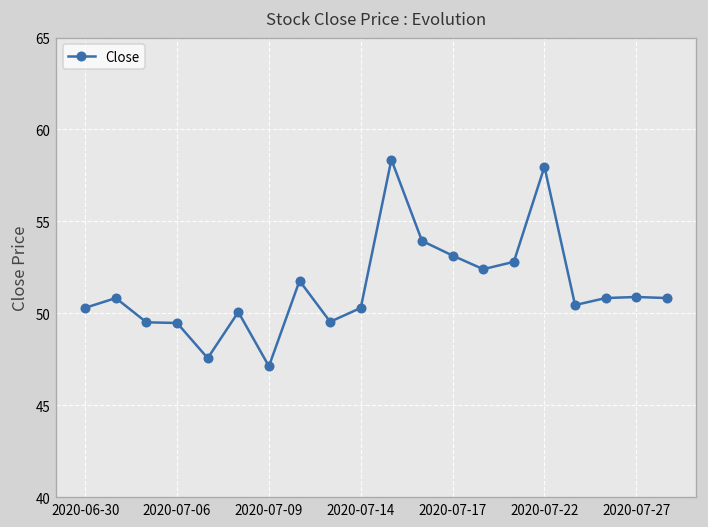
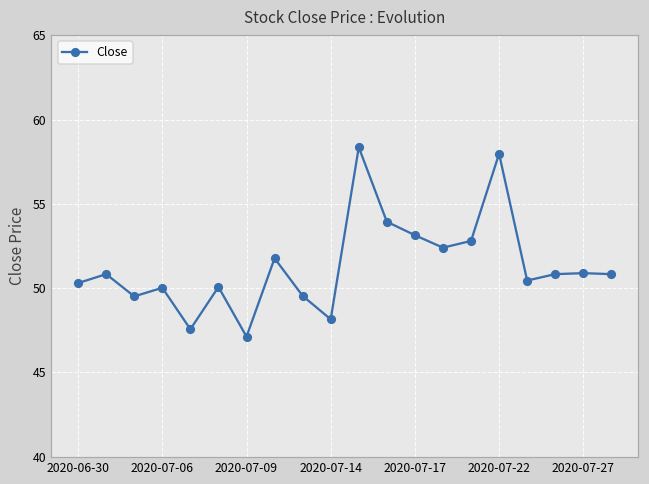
  {
    "2020-06-30": 50.3,
-   "2020-07-06": 49.5,
+   "2020-07-06": 50.0,
    "2020-07-09": 47.1,
-   "2020-07-14": 50.3,
+   "2020-07-14": 48.2,
    "2020-07-17": 53.1,
    "2020-07-22": 58.0,
    "2020-07-27": 50.9
  }
